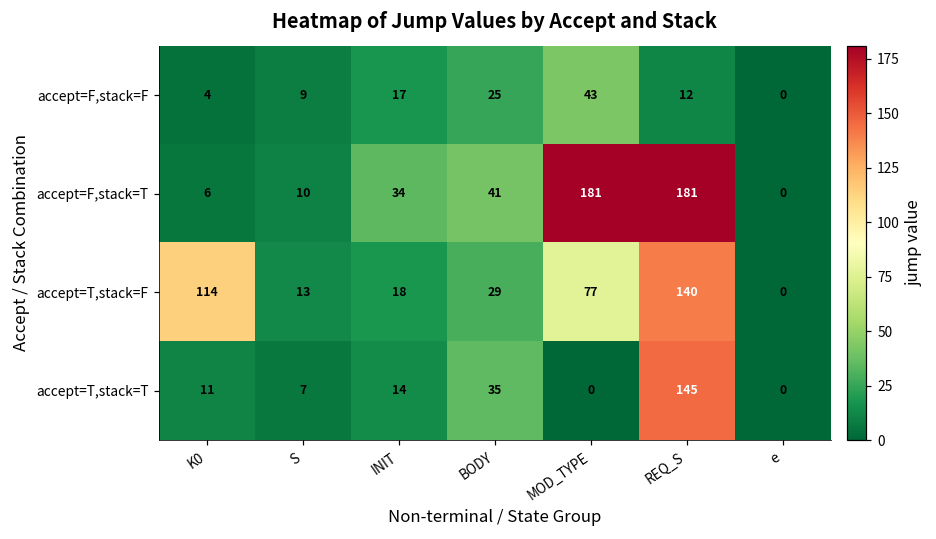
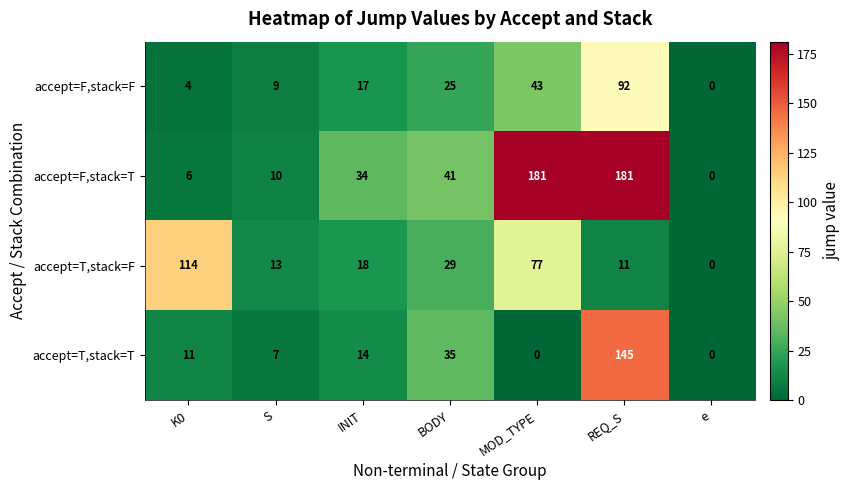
  {
    "accept=F,stack=F": {
      "K0": 4,
      "S": 9,
      "INIT": 17,
      "BODY": 25,
      "MOD_TYPE": 43,
-     "REQ_S": 12,
+     "REQ_S": 92,
      "e": 0
    },
    "accept=F,stack=T": {
      "K0": 6,
      "S": 10,
      "INIT": 34,
      "BODY": 41,
      "MOD_TYPE": 181,
      "REQ_S": 181,
      "e": 0
    },
    "accept=T,stack=F": {
      "K0": 114,
      "S": 13,
      "INIT": 18,
      "BODY": 29,
      "MOD_TYPE": 77,
-     "REQ_S": 140,
+     "REQ_S": 11,
      "e": 0
    },
    "accept=T,stack=T": {
      "K0": 11,
      "S": 7,
      "INIT": 14,
      "BODY": 35,
      "MOD_TYPE": 0,
      "REQ_S": 145,
      "e": 0
    }
  }
